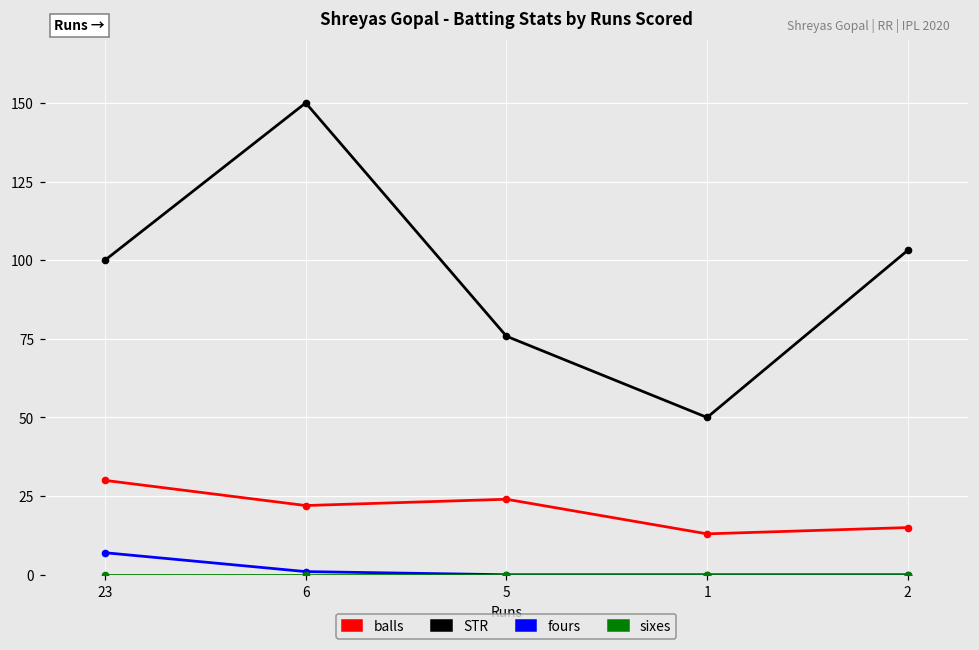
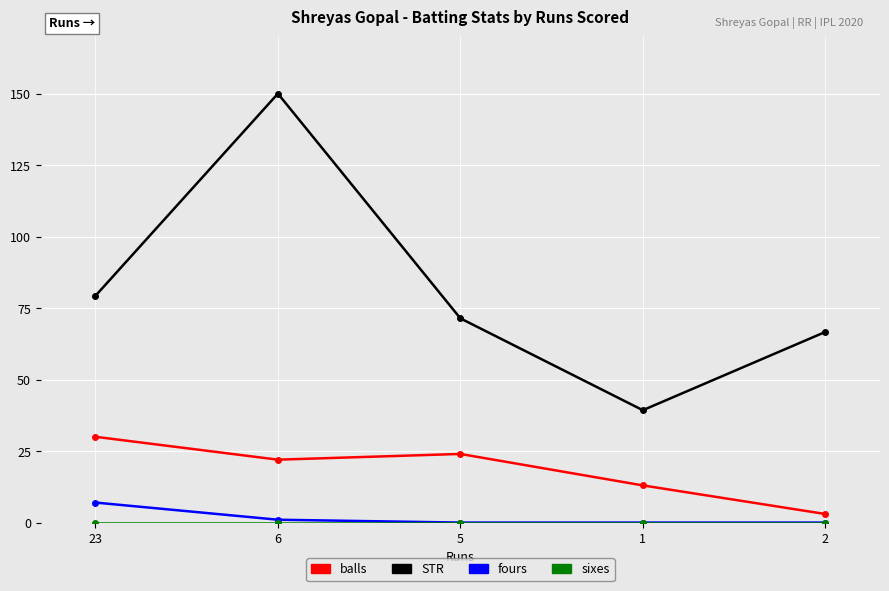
  {
    "balls": {
      "23": 30,
      "6": 22,
      "5": 24,
      "1": 13,
-     "2": 15
+     "2": 3
    },
    "STR": {
-     "23": 100,
+     "23": 79,
      "6": 150,
-     "5": 76,
-     "1": 50,
-     "2": 103
+     "5": 71,
+     "1": 39,
+     "2": 67
    },
    "fours": {
      "23": 7,
      "6": 1
    },
    "sixes": {
      "23": 0,
      "6": 0
    }
  }
